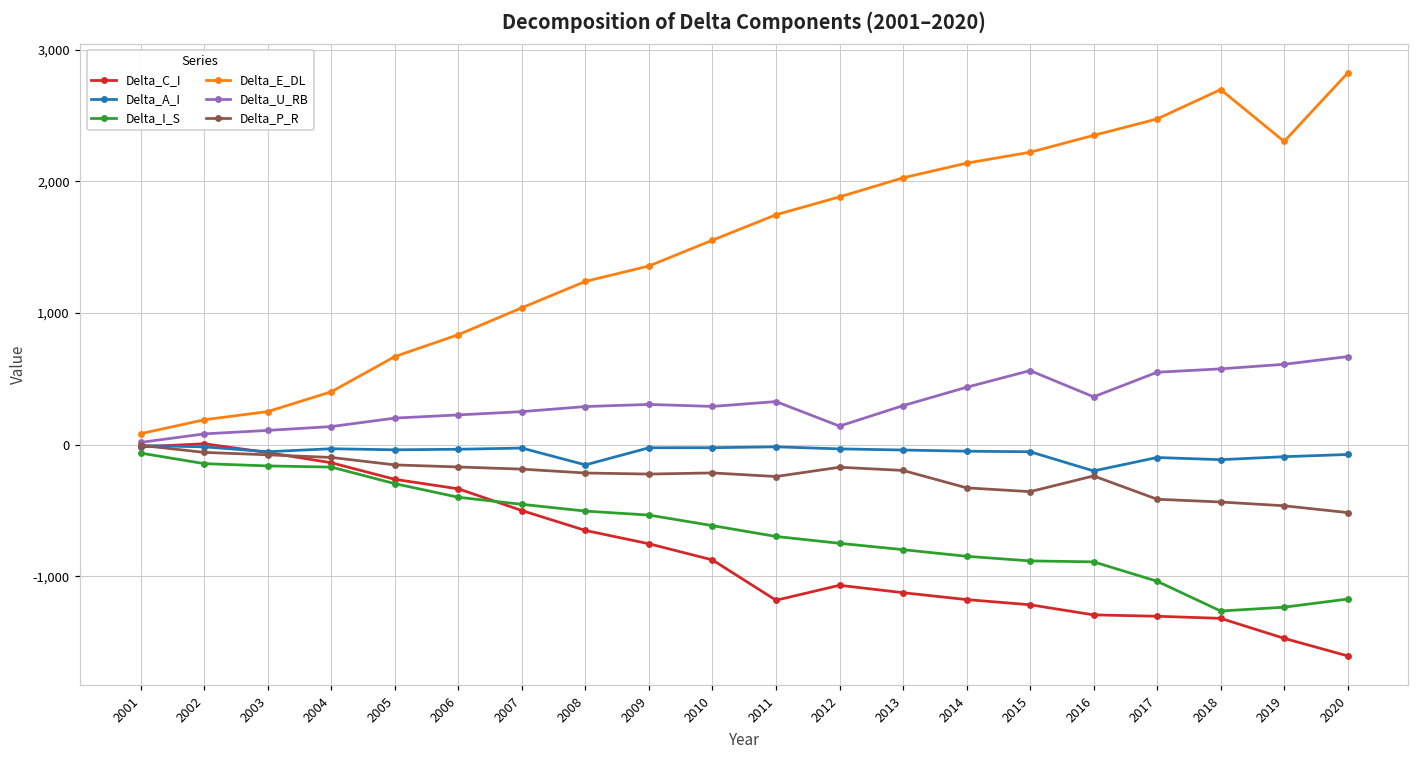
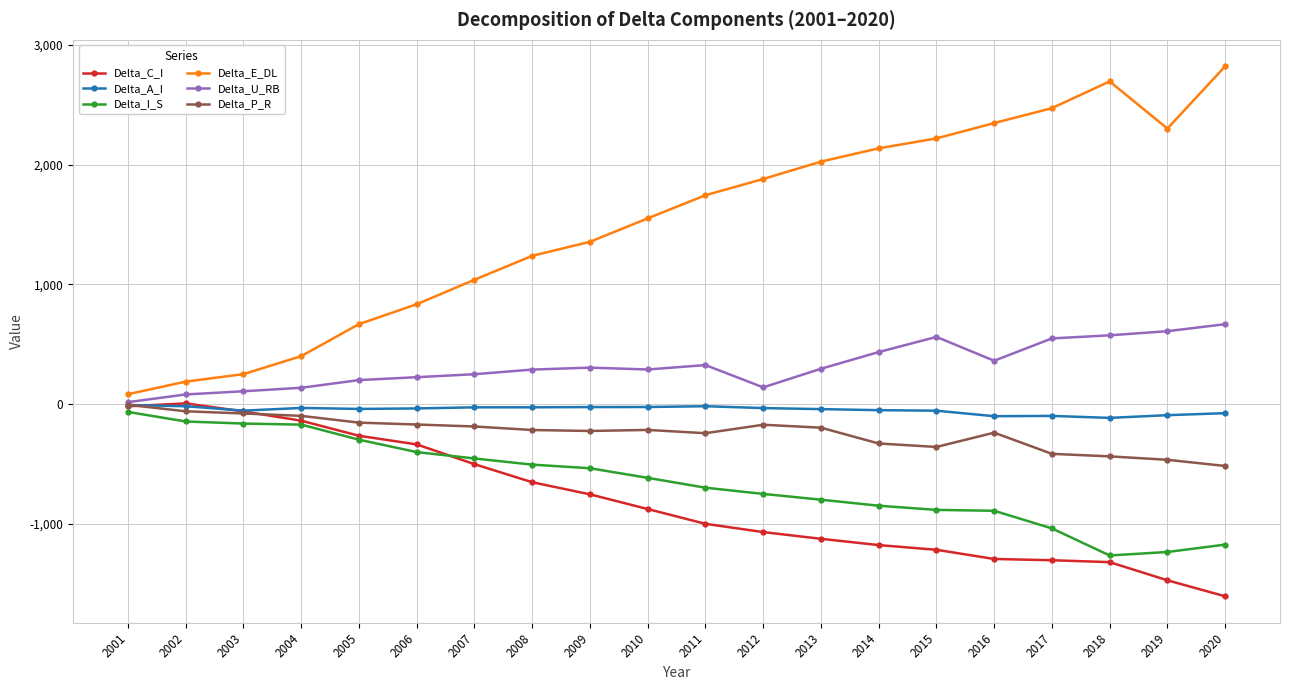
  {
    "Delta_C_I": {
      "2002": "10",
      "2004": "-140",
      "2005": "-260",
      "2006": "-340",
      "2007": "-500",
      "2008": "-650",
      "2009": "-750",
      "2010": "-880",
-     "2011": "-1,180",
+     "2011": "-1,000",
      "2012": "-1,070",
      "2013": "-1,130",
      "2014": "-1,180",
      "2015": "-1,220",
      "2016": "-1,290",
      "2017": "-1,300",
      "2018": "-1,320",
      "2019": "-1,470",
      "2020": "-1,610"
    },
    "Delta_A_I": {
      "2002": "-20",
      "2004": "-30",
      "2005": "-40",
      "2006": "-40",
      "2007": "-30",
-     "2008": "-150",
+     "2008": "-30",
      "2009": "-20",
      "2010": "-20",
      "2011": "-20",
      "2012": "-30",
      "2013": "-40",
      "2014": "-50",
      "2015": "-50",
-     "2016": "-200",
+     "2016": "-100",
      "2017": "-100",
      "2018": "-110",
      "2019": "-90",
      "2020": "-80"
    },
    "Delta_I_S": {
      "2001": "-70",
      "2002": "-150",
      "2003": "-160",
      "2004": "-170",
      "2005": "-300",
      "2006": "-400",
      "2007": "-450",
      "2008": "-510",
      "2009": "-540",
      "2010": "-620",
      "2011": "-700",
      "2012": "-750",
      "2013": "-800",
      "2014": "-850",
      "2015": "-880",
      "2016": "-890",
      "2017": "-1,040",
      "2018": "-1,260",
      "2019": "-1,240",
      "2020": "-1,170"
    },
    "Delta_E_DL": {
      "2001": "80",
      "2002": "190",
      "2003": "250",
      "2004": "400",
      "2005": "670",
      "2006": "830",
      "2007": "1,040",
      "2008": "1,240",
      "2009": "1,360",
      "2010": "1,550",
      "2011": "1,750",
      "2012": "1,880",
      "2013": "2,030",
      "2014": "2,140",
      "2015": "2,220",
      "2016": "2,350",
      "2017": "2,470",
      "2018": "2,700",
      "2019": "2,300",
      "2020": "2,820"
    },
    "Delta_U_RB": {
      "2001": "20",
      "2002": "80",
      "2003": "110",
      "2004": "140",
      "2005": "200",
      "2006": "230",
      "2007": "250",
      "2008": "290",
      "2009": "300",
      "2010": "290",
      "2011": "330",
      "2012": "140",
      "2013": "300",
      "2014": "440",
      "2015": "560",
      "2016": "360",
      "2017": "550",
      "2018": "570",
      "2019": "610",
      "2020": "670"
    },
    "Delta_P_R": {
      "2002": "-60",
      "2004": "-100",
      "2005": "-150",
      "2006": "-170",
      "2007": "-190",
      "2008": "-220",
      "2009": "-220",
      "2010": "-220",
      "2011": "-240",
      "2012": "-170",
      "2013": "-200",
      "2014": "-330",
      "2015": "-360",
      "2016": "-240",
      "2017": "-420",
      "2018": "-440",
      "2019": "-470",
      "2020": "-520"
    }
  }
